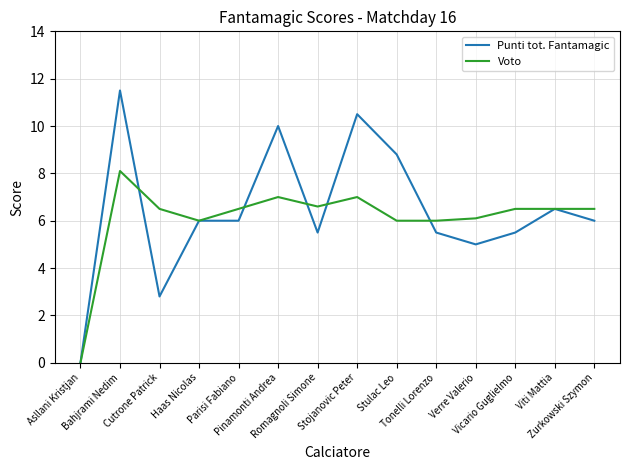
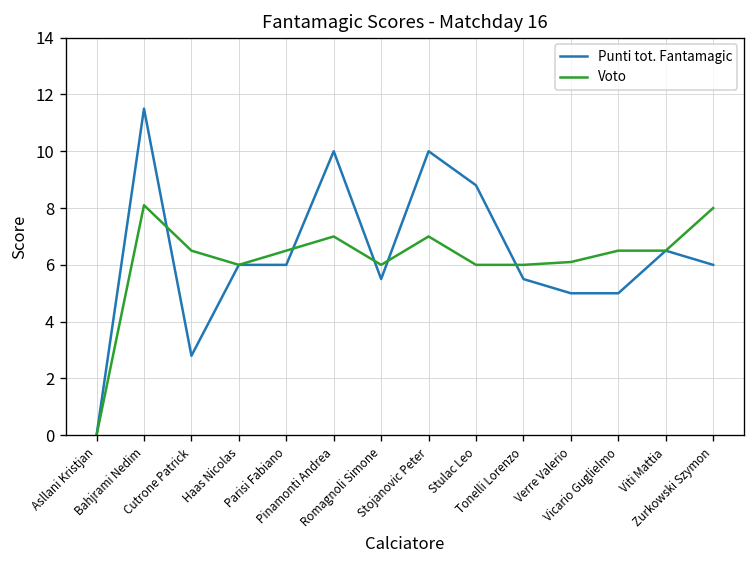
  {
    "Punti tot. Fantamagic": {
      "Bahjrami Nedim": 11.5,
      "Cutrone Patrick": 2.8,
      "Parisi Fabiano": 6.0,
      "Pinamonti Andrea": 10.0,
      "Romagnoli Simone": 5.5,
-     "Stojanovic Peter": 10.5,
+     "Stojanovic Peter": 10.0,
      "Stulac Leo": 8.8,
      "Tonelli Lorenzo": 5.5,
      "Verre Valerio": 5.0,
-     "Vicario Guglielmo": 5.5,
+     "Vicario Guglielmo": 5.0,
      "Zurkowski Szymon": 6.0
    },
    "Voto": {
      "Bahjrami Nedim": 8.1,
      "Cutrone Patrick": 6.5,
      "Parisi Fabiano": 6.5,
      "Pinamonti Andrea": 7.0,
-     "Romagnoli Simone": 6.6,
+     "Romagnoli Simone": 6.0,
      "Stojanovic Peter": 7.0,
      "Stulac Leo": 6.0,
      "Tonelli Lorenzo": 6.0,
      "Verre Valerio": 6.1,
      "Vicario Guglielmo": 6.5,
-     "Zurkowski Szymon": 6.5
+     "Zurkowski Szymon": 8.0
    }
  }
